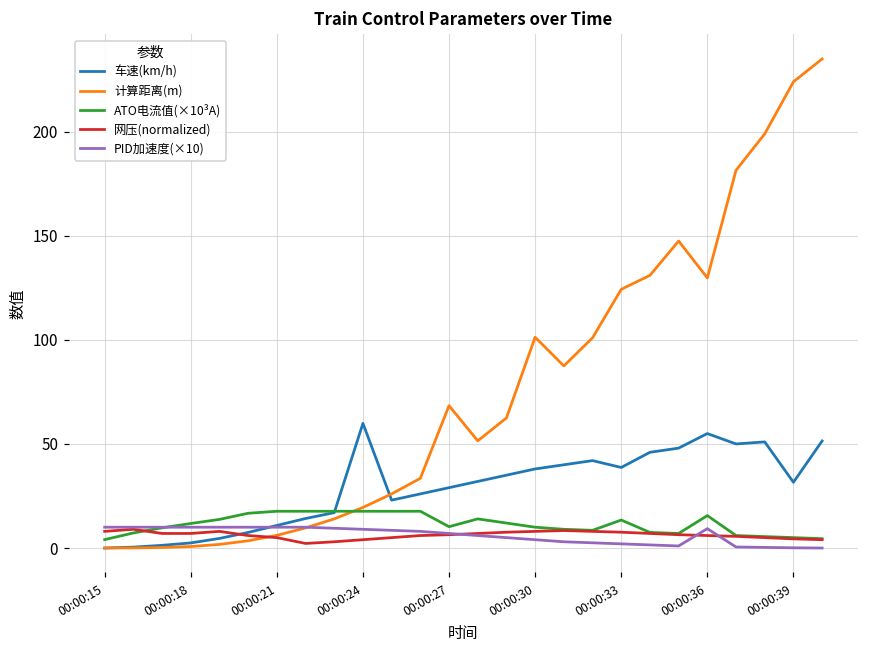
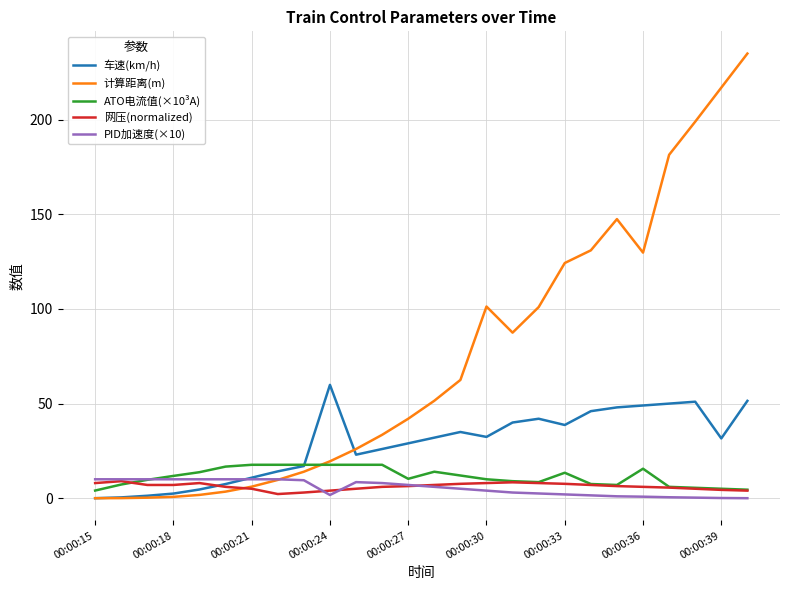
  {
    "车速(km/h)": {
      "00:00:18": 2,
      "00:00:24": 60,
      "00:00:27": 29,
-     "00:00:30": 38,
+     "00:00:30": 32,
      "00:00:33": 39,
-     "00:00:36": 55,
+     "00:00:36": 49,
      "00:00:39": 32
    },
    "计算距离(m)": {
      "00:00:18": 1,
      "00:00:24": 20,
-     "00:00:27": 68,
+     "00:00:27": 42,
      "00:00:30": 101,
      "00:00:33": 124,
      "00:00:36": 130,
-     "00:00:39": 224
+     "00:00:39": 217
    },
    "ATO电流值(×10³A)": {
      "00:00:15": 4,
      "00:00:18": 12,
      "00:00:21": 18,
      "00:00:24": 18,
      "00:00:27": 10,
      "00:00:30": 10,
      "00:00:33": 13,
      "00:00:36": 16
    },
    "网压(normalized)": {
      "00:00:15": 8,
      "00:00:18": 7,
      "00:00:24": 4,
      "00:00:30": 8,
      "00:00:33": 8,
      "00:00:36": 6
    },
    "PID加速度(×10)": {
      "00:00:15": 10,
      "00:00:18": 10,
-     "00:00:24": 9,
+     "00:00:24": 2,
      "00:00:30": 4,
      "00:00:33": 2,
-     "00:00:36": 9,
+     "00:00:36": 1,
      "00:00:39": 0
    }
  }
